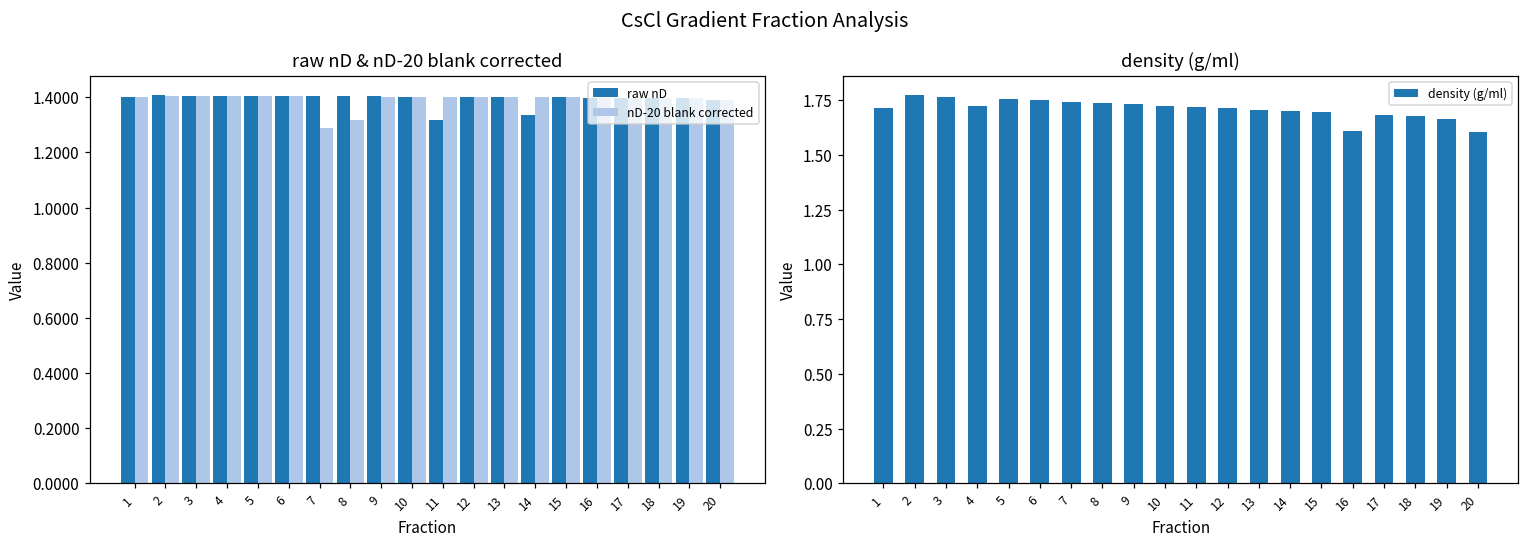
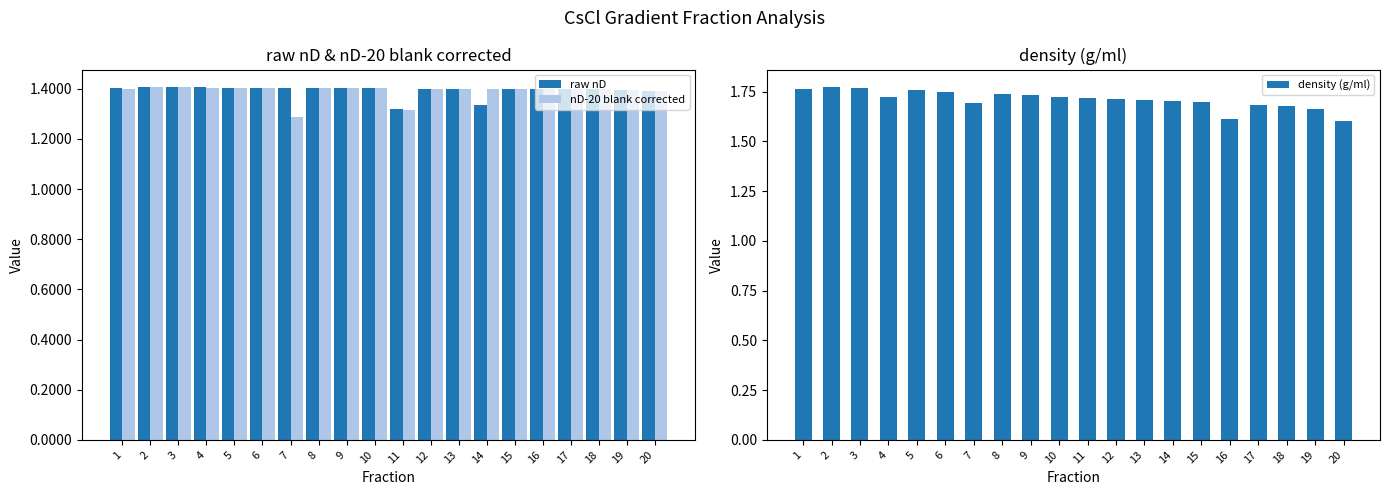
  {
    "raw nD & nD-20 blank corrected": {
      "raw nD": {
        "1": 1.40,
        "2": 1.41,
        "3": 1.41,
        "4": 1.41,
        "5": 1.41,
        "6": 1.40,
        "7": 1.40,
        "8": 1.40,
        "9": 1.40,
        "10": 1.40,
        "11": 1.32,
        "12": 1.40,
        "13": 1.40,
        "14": 1.33,
        "15": 1.40
      },
      "nD-20 blank corrected": {
        "1": 1.40,
        "2": 1.41,
        "3": 1.41,
        "4": 1.41,
        "5": 1.40,
        "6": 1.40,
        "7": 1.29,
-       "8": 1.32,
+       "8": 1.40,
        "9": 1.40,
        "10": 1.40,
-       "11": 1.40,
+       "11": 1.32,
        "12": 1.40,
        "13": 1.40,
        "14": 1.40,
        "15": 1.40
      }
    },
    "density (g/ml)": {
-     "1": 1.72,
+     "1": 1.77,
      "2": 1.77,
      "3": 1.77,
      "4": 1.72,
      "5": 1.76,
      "6": 1.75,
-     "7": 1.74,
+     "7": 1.69,
      "8": 1.74,
      "9": 1.73,
      "10": 1.73,
      "11": 1.72,
      "12": 1.71,
      "13": 1.71,
      "14": 1.70,
      "15": 1.70,
      "16": 1.61,
      "17": 1.68,
      "18": 1.68,
      "19": 1.66,
      "20": 1.60
    }
  }
